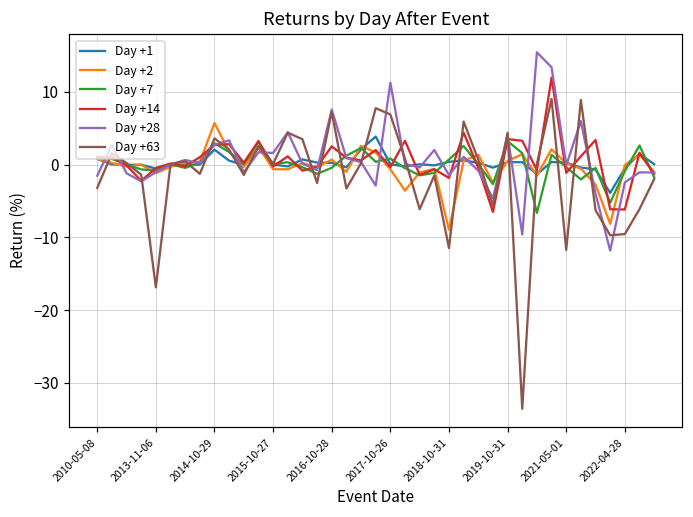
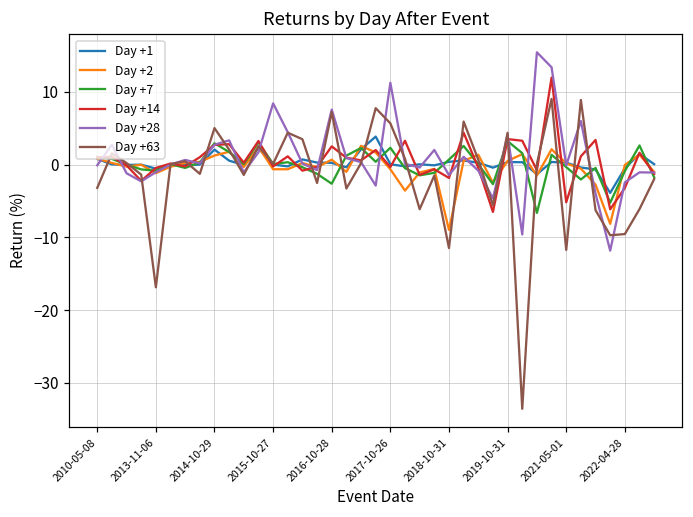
  {
    "Day +1": {
      "2014-10-29": 2,
      "2016-10-28": 0,
      "2017-10-26": 0
    },
    "Day +2": {
-     "2014-10-29": 6,
+     "2014-10-29": 1,
      "2015-10-27": -1,
      "2016-10-28": 1,
      "2018-10-31": -9,
      "2022-04-28": 0
    },
    "Day +7": {
-     "2016-10-28": 0,
-     "2017-10-26": 1
+     "2016-10-28": -3,
+     "2017-10-26": 2
    },
    "Day +14": {
      "2016-10-28": 3,
      "2018-10-31": -2,
-     "2021-05-01": -1,
-     "2022-04-28": -6
+     "2021-05-01": -5,
+     "2022-04-28": -3
    },
    "Day +28": {
-     "2010-05-08": -2,
-     "2015-10-27": 2,
+     "2010-05-08": 0,
+     "2015-10-27": 8,
      "2017-10-26": 11,
      "2018-10-31": -1,
      "2022-04-28": -2
    },
    "Day +63": {
      "2010-05-08": -3,
      "2013-11-06": -17,
-     "2014-10-29": 4,
-     "2017-10-26": 7,
+     "2014-10-29": 5,
+     "2017-10-26": 6,
      "2018-10-31": -11,
      "2021-05-01": -12,
      "2022-04-28": -10
    }
  }
